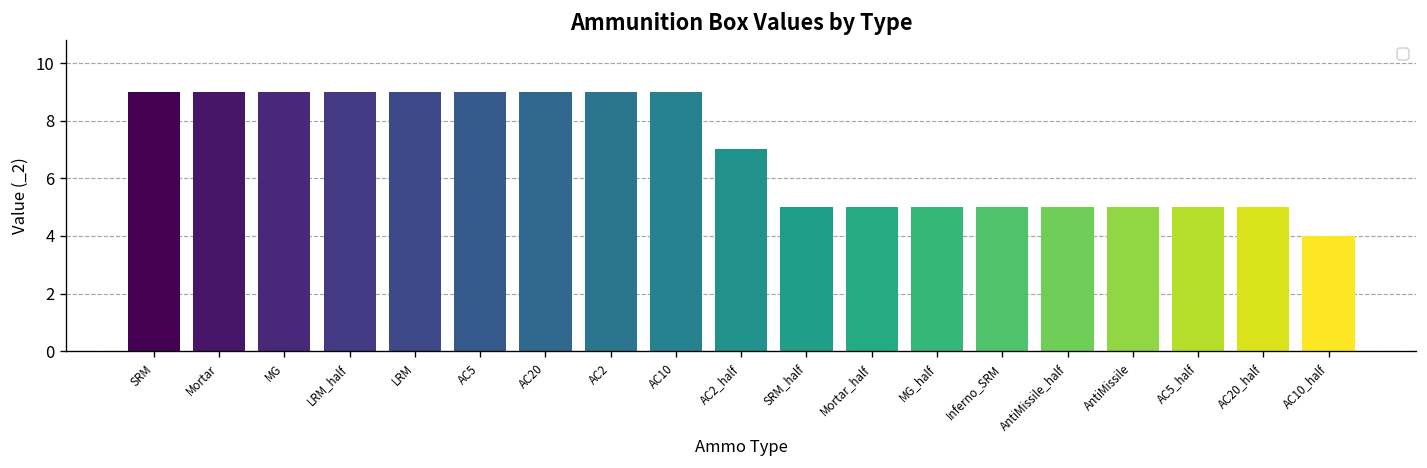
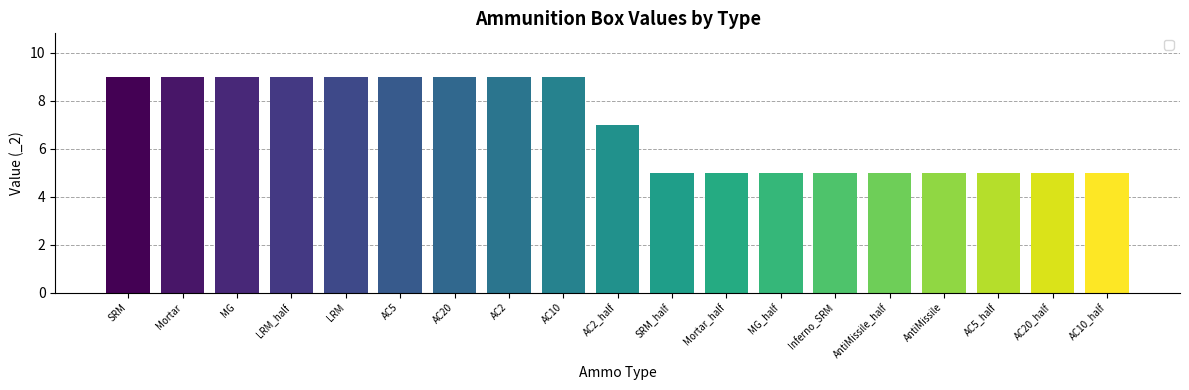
  {
    "SRM": 9,
    "Mortar": 9,
    "MG": 9,
    "LRM_half": 9,
    "LRM": 9,
    "AC5": 9,
    "AC20": 9,
    "AC2": 9,
    "AC10": 9,
    "AC2_half": 7,
    "SRM_half": 5,
    "Mortar_half": 5,
    "MG_half": 5,
    "Inferno_SRM": 5,
    "AntiMissile_half": 5,
    "AntiMissile": 5,
    "AC5_half": 5,
    "AC20_half": 5,
-   "AC10_half": 4
+   "AC10_half": 5
  }
